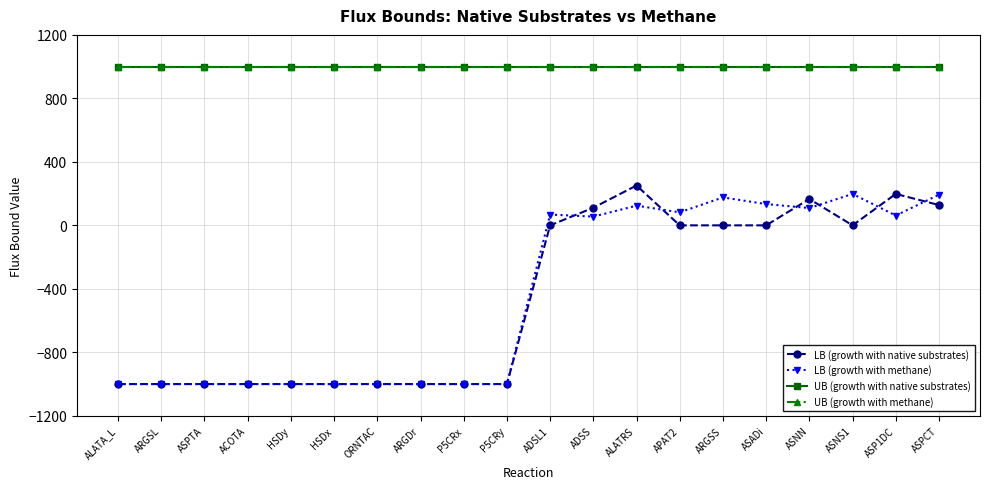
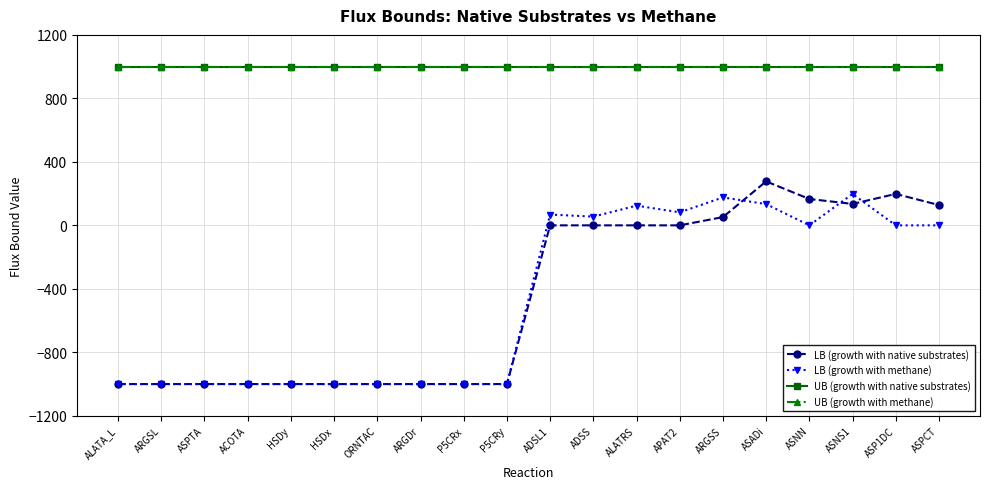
  {
    "LB (growth with native substrates)": {
      "ADSL1": 0,
-     "ADSS": 110,
-     "ALATRS": 250,
+     "ADSS": 0,
+     "ALATRS": 0,
      "APAT2": 0,
-     "ARGSS": 0,
-     "ASADi": 0,
+     "ARGSS": 50,
+     "ASADi": 280,
      "ASNN": 170,
-     "ASNS1": 0,
+     "ASNS1": 140,
      "ASP1DC": 200,
      "ASPCT": 130
    },
    "LB (growth with methane)": {
      "ADSL1": 70,
      "ADSS": 60,
      "ALATRS": 120,
      "APAT2": 80,
      "ARGSS": 180,
      "ASADi": 130,
-     "ASNN": 110,
+     "ASNN": 0,
      "ASNS1": 200,
-     "ASP1DC": 60,
-     "ASPCT": 190
+     "ASP1DC": 0,
+     "ASPCT": 0
    },
    "UB (growth with methane)": {
      "ALATA_L": 1000,
      "ARGSL": 1000,
      "ASPTA": 1000,
      "ACOTA": 1000,
      "HSDy": 1000,
      "HSDx": 1000,
      "ORNTAC": 1000,
      "ARGDr": 1000,
      "P5CRx": 1000,
      "P5CRy": 1000,
      "ADSL1": 1000,
      "ADSS": 1000,
      "ALATRS": 1000,
      "APAT2": 1000,
      "ARGSS": 1000,
      "ASADi": 1000,
      "ASNN": 1000,
      "ASNS1": 1000,
      "ASP1DC": 1000,
      "ASPCT": 1000
    }
  }
